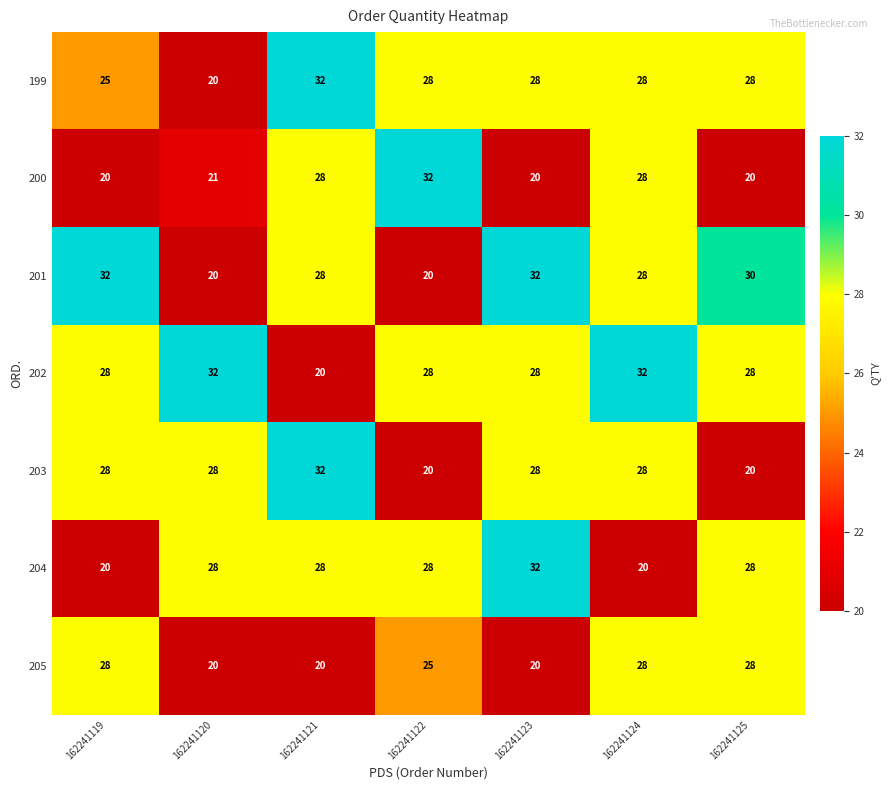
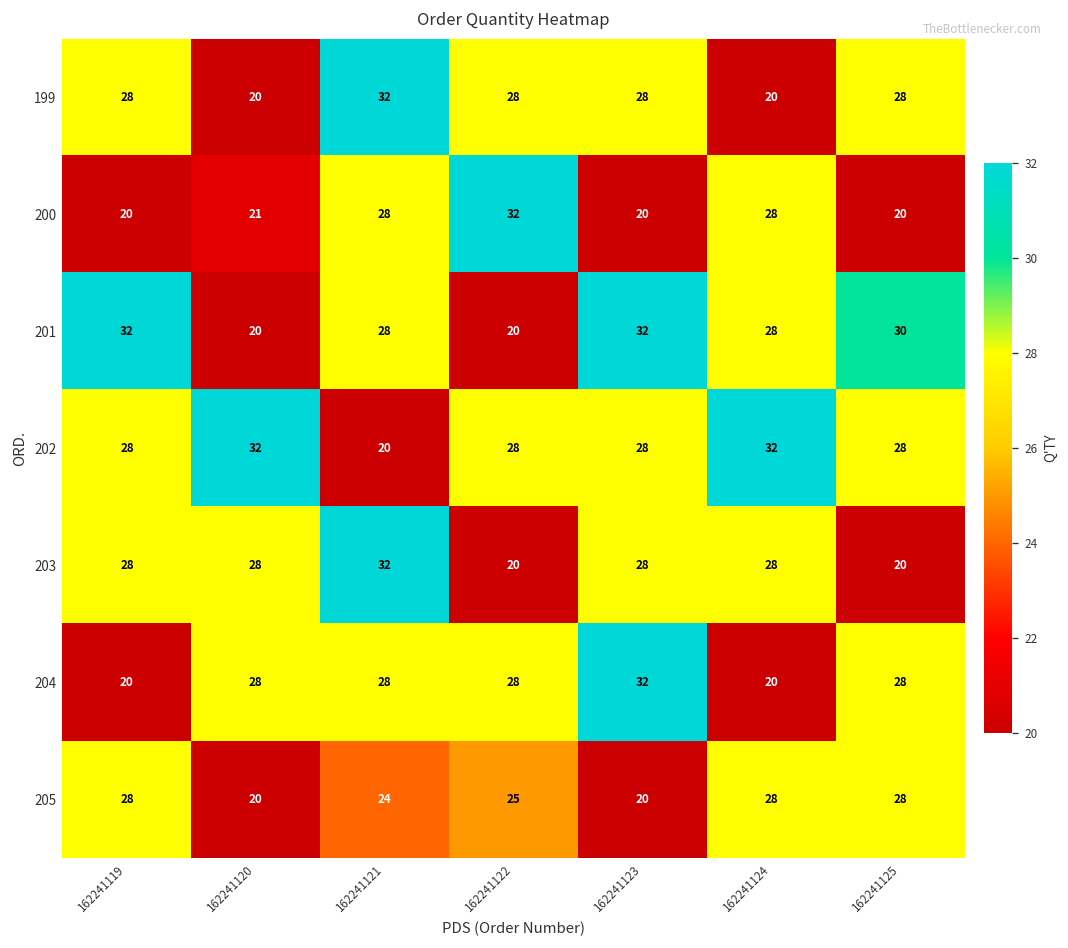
  {
    "199": {
-     "162241119": 25,
+     "162241119": 28,
      "162241120": 20,
      "162241121": 32,
      "162241122": 28,
      "162241123": 28,
-     "162241124": 28,
+     "162241124": 20,
      "162241125": 28
    },
    "200": {
      "162241119": 20,
      "162241120": 21,
      "162241121": 28,
      "162241122": 32,
      "162241123": 20,
      "162241124": 28,
      "162241125": 20
    },
    "201": {
      "162241119": 32,
      "162241120": 20,
      "162241121": 28,
      "162241122": 20,
      "162241123": 32,
      "162241124": 28,
      "162241125": 30
    },
    "202": {
      "162241119": 28,
      "162241120": 32,
      "162241121": 20,
      "162241122": 28,
      "162241123": 28,
      "162241124": 32,
      "162241125": 28
    },
    "203": {
      "162241119": 28,
      "162241120": 28,
      "162241121": 32,
      "162241122": 20,
      "162241123": 28,
      "162241124": 28,
      "162241125": 20
    },
    "204": {
      "162241119": 20,
      "162241120": 28,
      "162241121": 28,
      "162241122": 28,
      "162241123": 32,
      "162241124": 20,
      "162241125": 28
    },
    "205": {
      "162241119": 28,
      "162241120": 20,
-     "162241121": 20,
+     "162241121": 24,
      "162241122": 25,
      "162241123": 20,
      "162241124": 28,
      "162241125": 28
    }
  }
